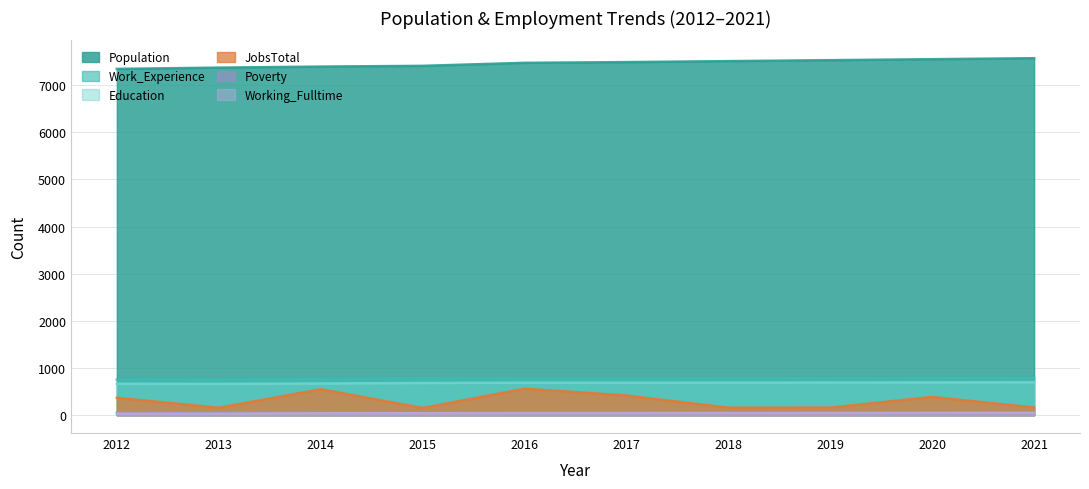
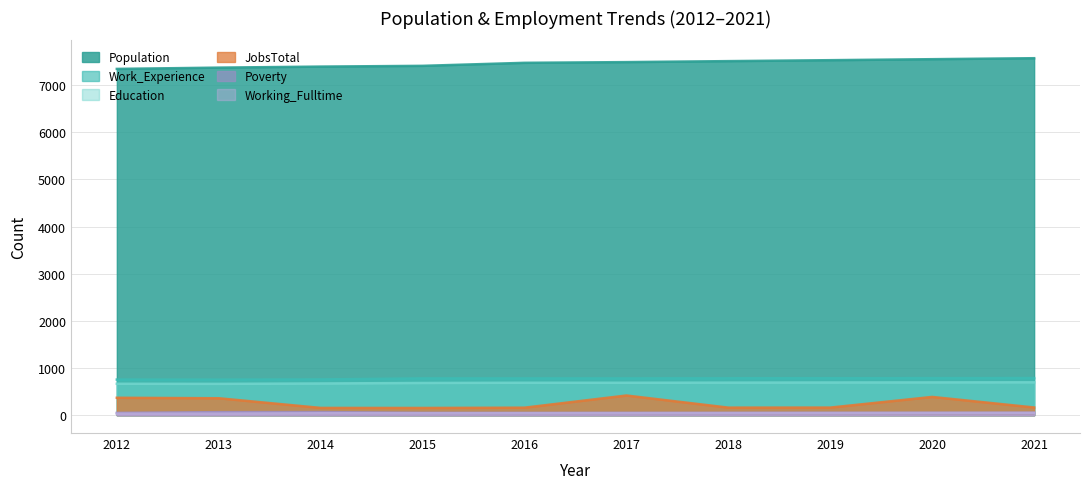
  {
    "JobsTotal": {
      "2012": 400,
-     "2013": 200,
-     "2014": 600,
+     "2013": 400,
+     "2014": 200,
      "2015": 200,
-     "2016": 600,
+     "2016": 200,
      "2017": 400,
      "2018": 200,
      "2019": 200,
      "2020": 400,
      "2021": 200
    }
  }
